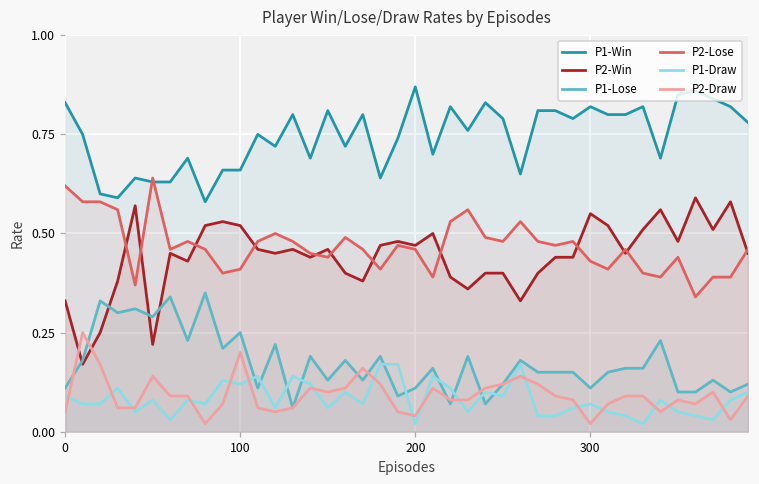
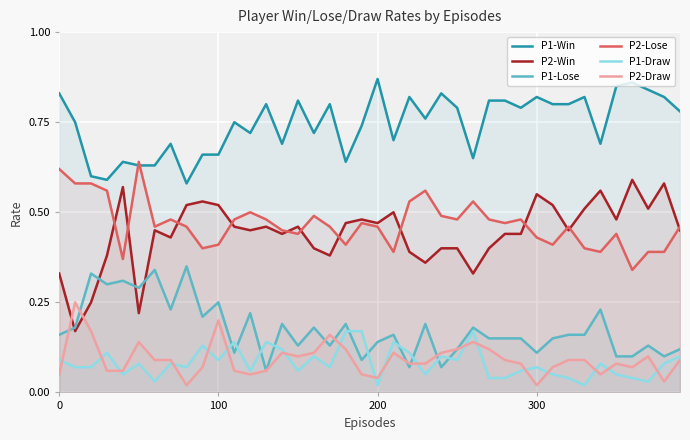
  {
    "P1-Win": {
      "0": 0.83,
      "100": 0.66,
      "200": 0.87,
      "300": 0.82
    },
    "P2-Win": {
      "0": 0.33,
      "100": 0.52,
      "200": 0.47,
      "300": 0.55
    },
    "P1-Lose": {
-     "0": 0.11,
+     "0": 0.16,
      "100": 0.25,
-     "200": 0.11,
+     "200": 0.14,
      "300": 0.11
    },
    "P2-Lose": {
      "0": 0.62,
      "100": 0.41,
      "200": 0.46,
      "300": 0.43
    },
    "P1-Draw": {
      "0": 0.09,
-     "100": 0.12,
+     "100": 0.09,
      "200": 0.02,
      "300": 0.07
    },
    "P2-Draw": {
      "0": 0.05,
      "100": 0.20,
      "200": 0.04,
      "300": 0.02
    }
  }
